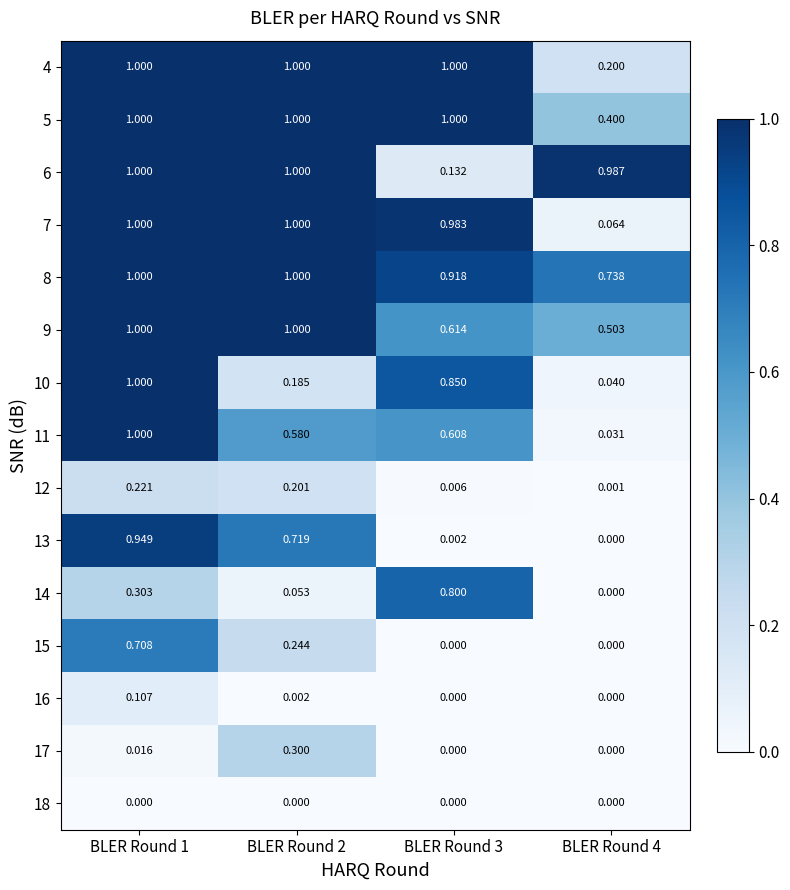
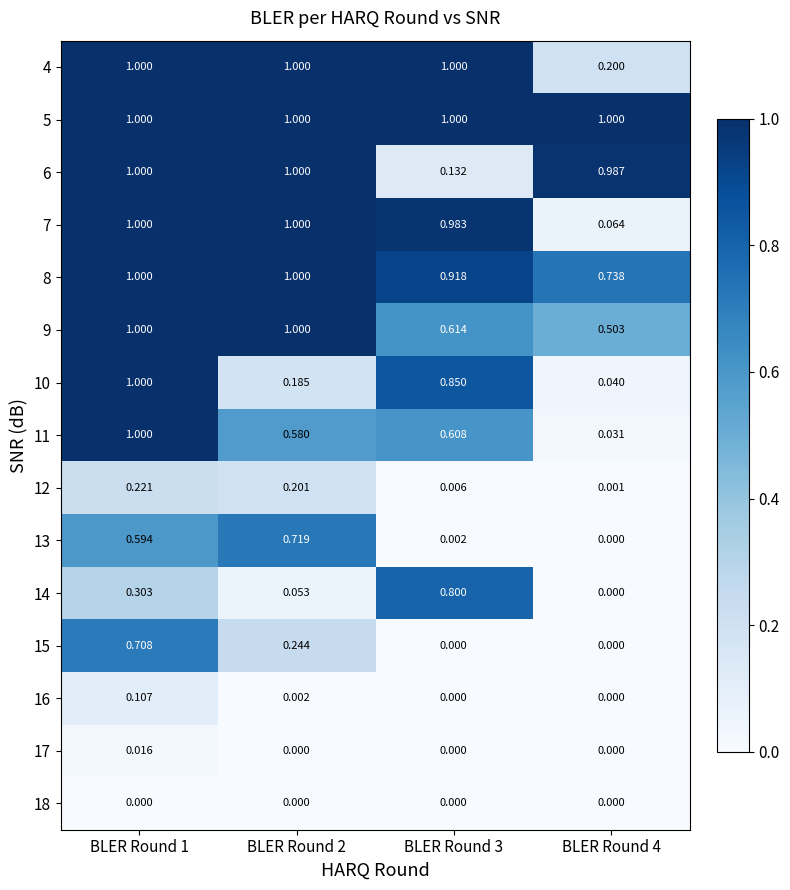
  {
    "4": {
      "BLER Round 1": 1.000,
      "BLER Round 2": 1.000,
      "BLER Round 3": 1.000,
      "BLER Round 4": 0.200
    },
    "5": {
      "BLER Round 1": 1.000,
      "BLER Round 2": 1.000,
      "BLER Round 3": 1.000,
-     "BLER Round 4": 0.400
+     "BLER Round 4": 1.000
    },
    "6": {
      "BLER Round 1": 1.000,
      "BLER Round 2": 1.000,
      "BLER Round 3": 0.132,
      "BLER Round 4": 0.987
    },
    "7": {
      "BLER Round 1": 1.000,
      "BLER Round 2": 1.000,
      "BLER Round 3": 0.983,
      "BLER Round 4": 0.064
    },
    "8": {
      "BLER Round 1": 1.000,
      "BLER Round 2": 1.000,
      "BLER Round 3": 0.918,
      "BLER Round 4": 0.738
    },
    "9": {
      "BLER Round 1": 1.000,
      "BLER Round 2": 1.000,
      "BLER Round 3": 0.614,
      "BLER Round 4": 0.503
    },
    "10": {
      "BLER Round 1": 1.000,
      "BLER Round 2": 0.185,
      "BLER Round 3": 0.850,
      "BLER Round 4": 0.040
    },
    "11": {
      "BLER Round 1": 1.000,
      "BLER Round 2": 0.580,
      "BLER Round 3": 0.608,
      "BLER Round 4": 0.031
    },
    "12": {
      "BLER Round 1": 0.221,
      "BLER Round 2": 0.201,
      "BLER Round 3": 0.006,
      "BLER Round 4": 0.001
    },
    "13": {
-     "BLER Round 1": 0.949,
+     "BLER Round 1": 0.594,
      "BLER Round 2": 0.719,
      "BLER Round 3": 0.002,
      "BLER Round 4": 0.000
    },
    "14": {
      "BLER Round 1": 0.303,
      "BLER Round 2": 0.053,
      "BLER Round 3": 0.800,
      "BLER Round 4": 0.000
    },
    "15": {
      "BLER Round 1": 0.708,
      "BLER Round 2": 0.244,
      "BLER Round 3": 0.000,
      "BLER Round 4": 0.000
    },
    "16": {
      "BLER Round 1": 0.107,
      "BLER Round 2": 0.002,
      "BLER Round 3": 0.000,
      "BLER Round 4": 0.000
    },
    "17": {
      "BLER Round 1": 0.016,
-     "BLER Round 2": 0.300,
+     "BLER Round 2": 0.000,
      "BLER Round 3": 0.000,
      "BLER Round 4": 0.000
    },
    "18": {
      "BLER Round 1": 0.000,
      "BLER Round 2": 0.000,
      "BLER Round 3": 0.000,
      "BLER Round 4": 0.000
    }
  }
